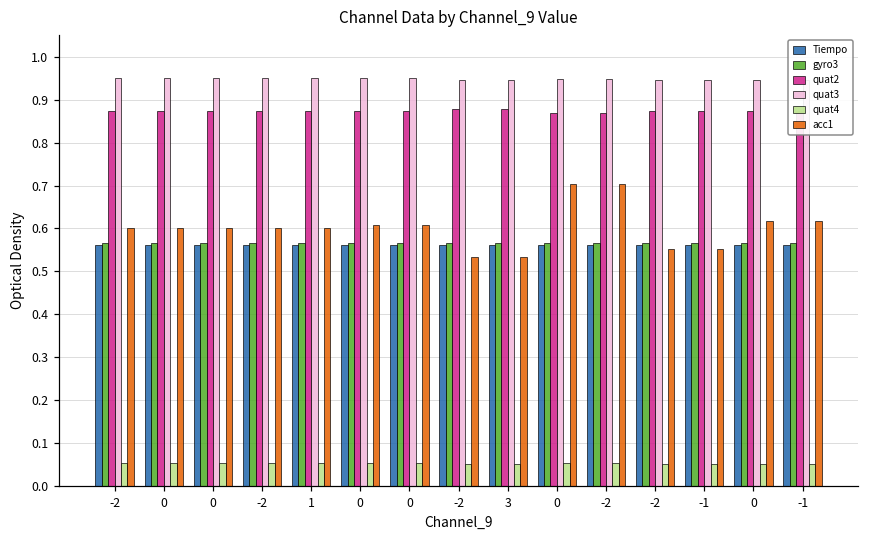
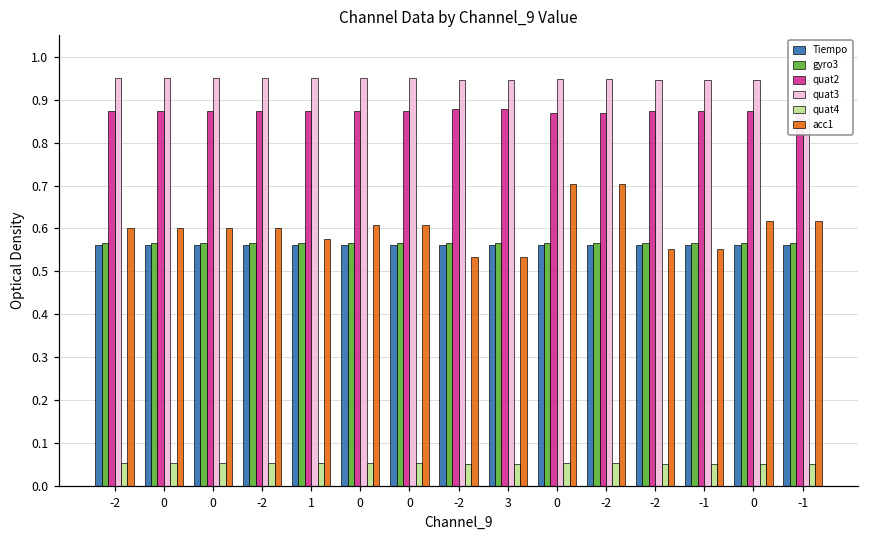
  {
    "Tiempo": {
      "1": 0.56,
      "3": 0.56
    },
    "gyro3": {
      "1": 0.56,
      "3": 0.57
    },
    "quat2": {
      "1": 0.87,
      "3": 0.88
    },
    "quat3": {
      "1": 0.95,
      "3": 0.95
    },
    "quat4": {
      "1": 0.05,
      "3": 0.05
    },
    "acc1": {
-     "1": 0.60,
+     "1": 0.58,
      "3": 0.53
    }
  }
